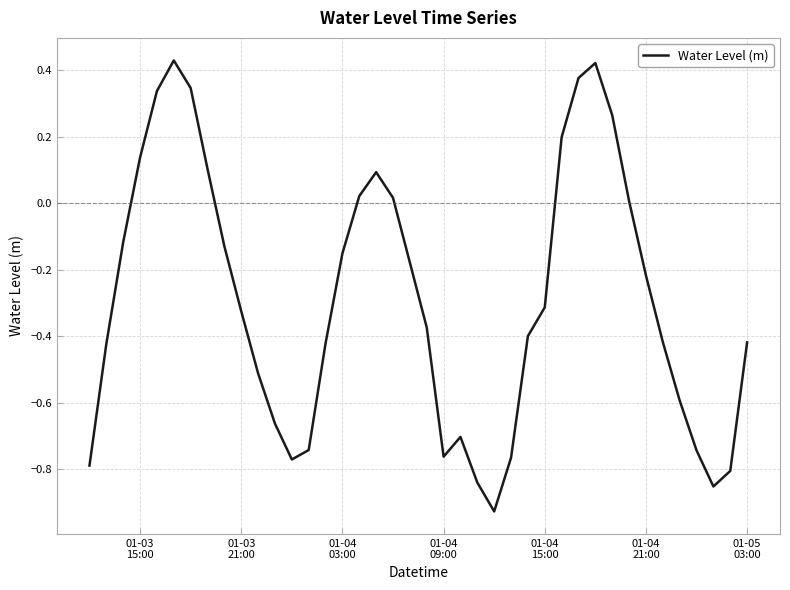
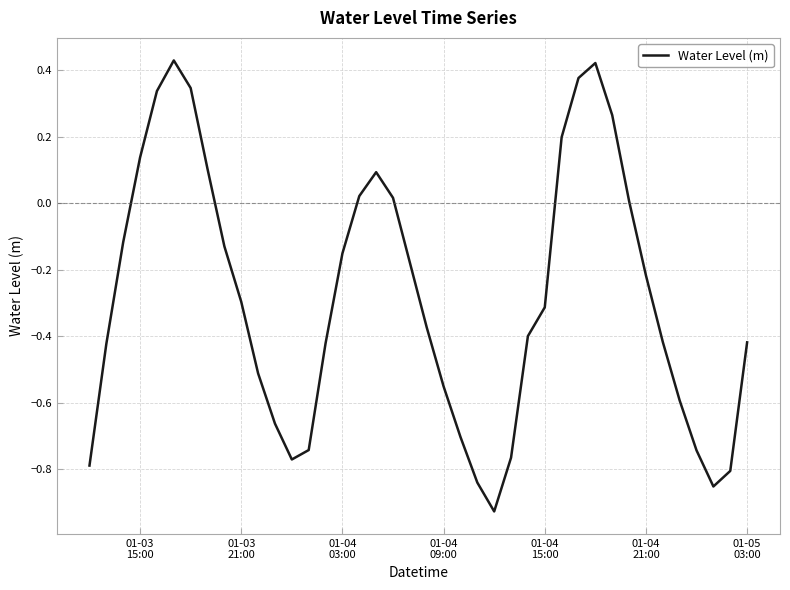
  {
    "01-03 15:00": 0.14,
-   "01-03 21:00": -0.32,
+   "01-03 21:00": -0.30,
    "01-04 03:00": -0.15,
-   "01-04 09:00": -0.76,
+   "01-04 09:00": -0.55,
    "01-04 15:00": -0.31,
    "01-04 21:00": -0.22,
    "01-05 03:00": -0.42
  }
